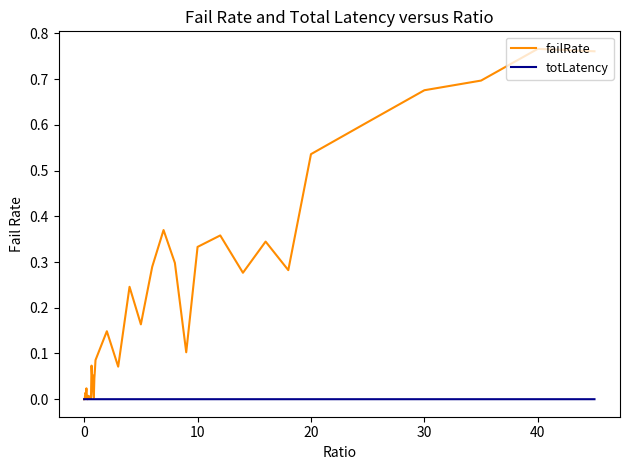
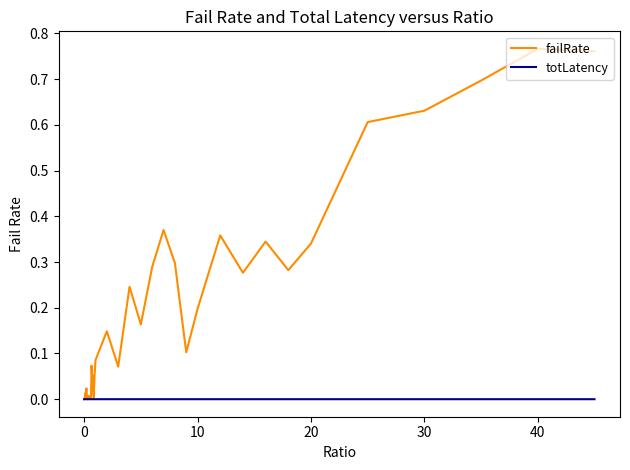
  {
    "failRate": {
-     "10": 0.33,
-     "20": 0.54,
-     "30": 0.68
+     "10": 0.20,
+     "20": 0.34,
+     "30": 0.63
    },
    "totLatency": {
      "10": 0.00,
      "20": 0.00,
      "30": 0.00,
      "40": 0.00
    }
  }
